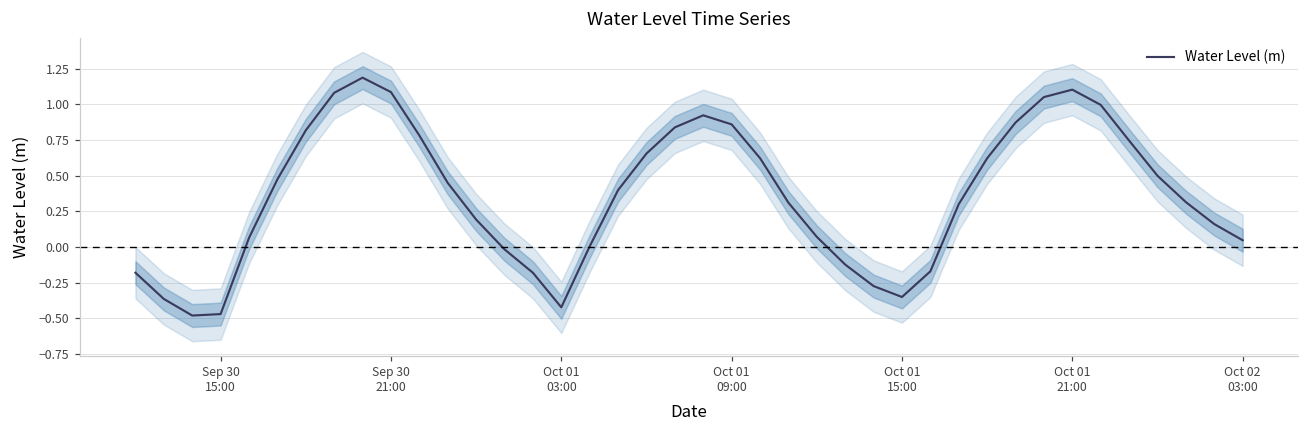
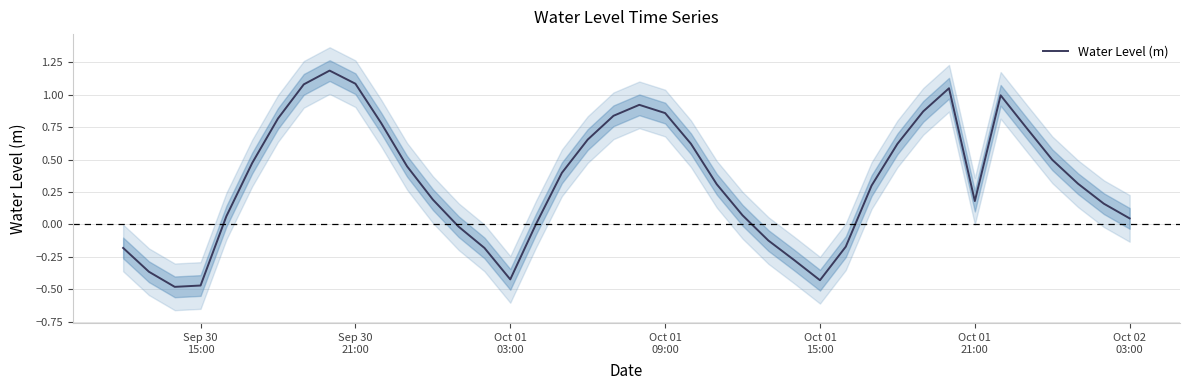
  {
    "Water Level (m)": {
      "Sep 30 15:00": -0.47,
      "Sep 30 21:00": 1.09,
      "Oct 01 03:00": -0.42,
      "Oct 01 09:00": 0.86,
-     "Oct 01 15:00": -0.35,
-     "Oct 01 21:00": 1.10,
+     "Oct 01 15:00": -0.43,
+     "Oct 01 21:00": 0.18,
      "Oct 02 03:00": 0.05
    }
  }
